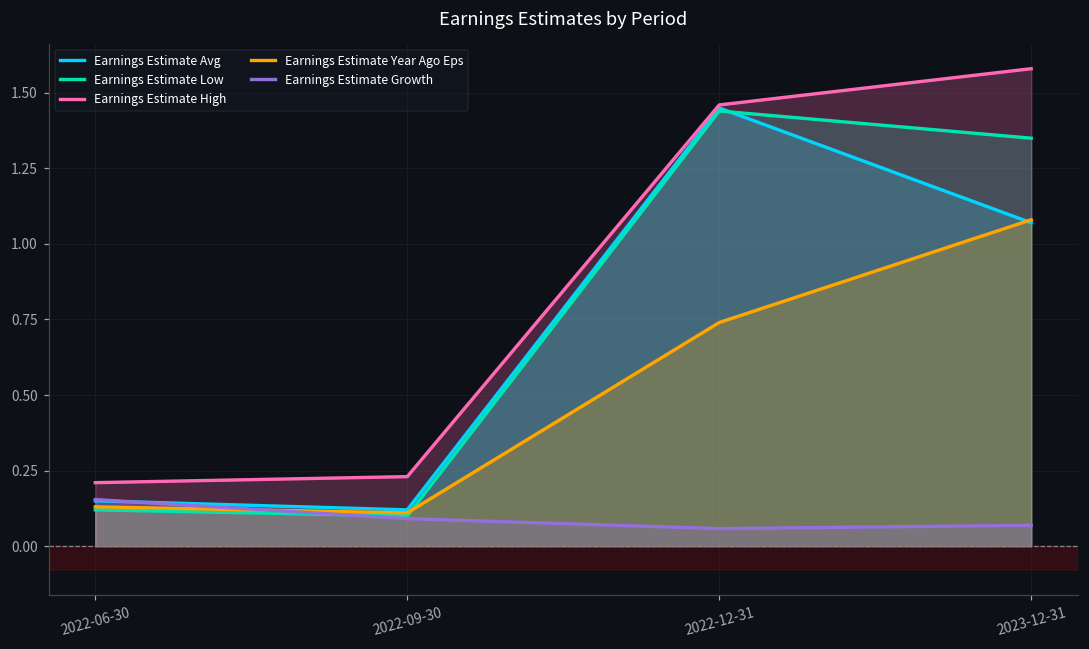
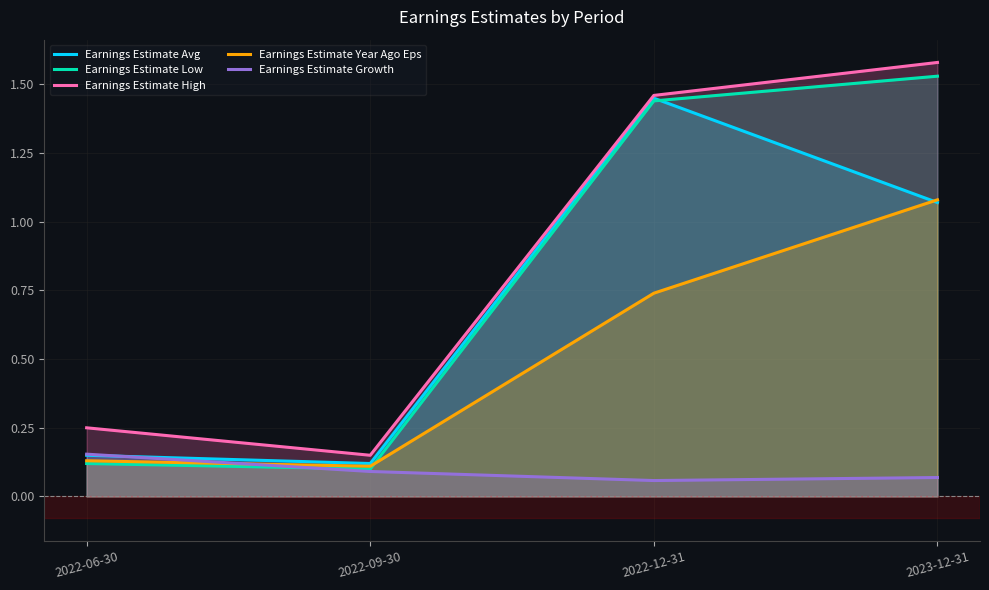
  {
    "Earnings Estimate Avg": {
      "2022-09-30": 0.12,
      "2022-12-31": 1.45,
      "2023-12-31": 1.07
    },
    "Earnings Estimate Low": {
      "2022-06-30": 0.12,
      "2022-12-31": 1.44,
-     "2023-12-31": 1.35
+     "2023-12-31": 1.53
    },
    "Earnings Estimate High": {
-     "2022-06-30": 0.21,
-     "2022-09-30": 0.23,
+     "2022-06-30": 0.25,
+     "2022-09-30": 0.15,
      "2022-12-31": 1.46,
      "2023-12-31": 1.58
    },
    "Earnings Estimate Year Ago Eps": {
      "2022-06-30": 0.13,
      "2022-09-30": 0.11,
      "2022-12-31": 0.74,
      "2023-12-31": 1.08
    },
    "Earnings Estimate Growth": {
      "2022-12-31": 0.06,
      "2023-12-31": 0.07
    }
  }
